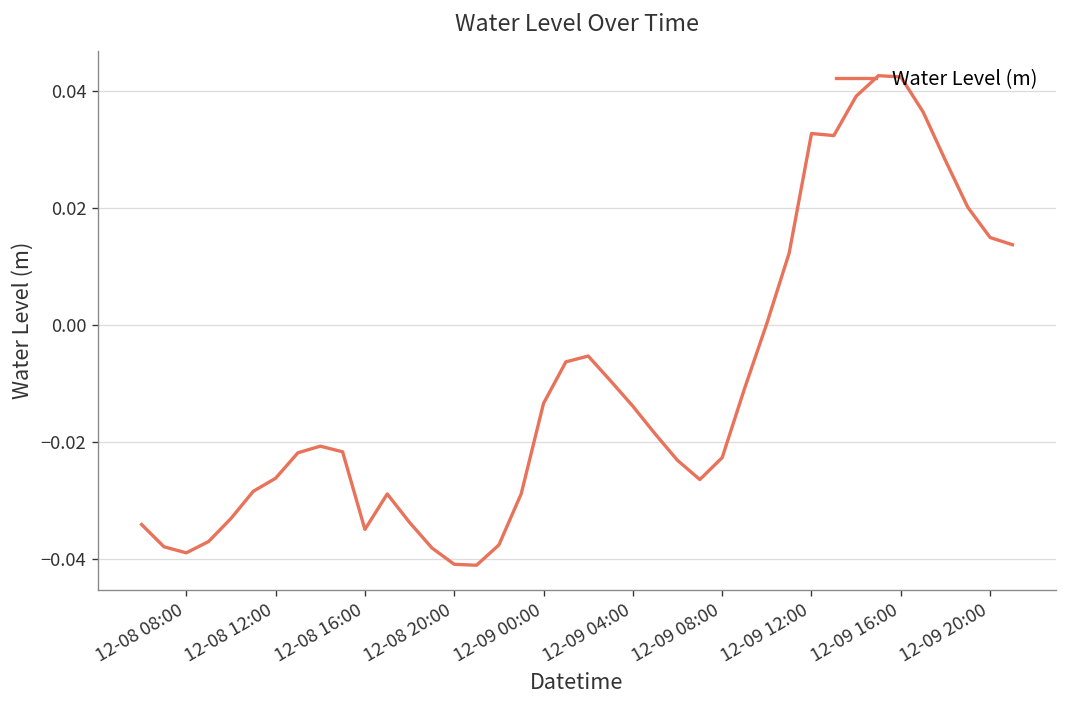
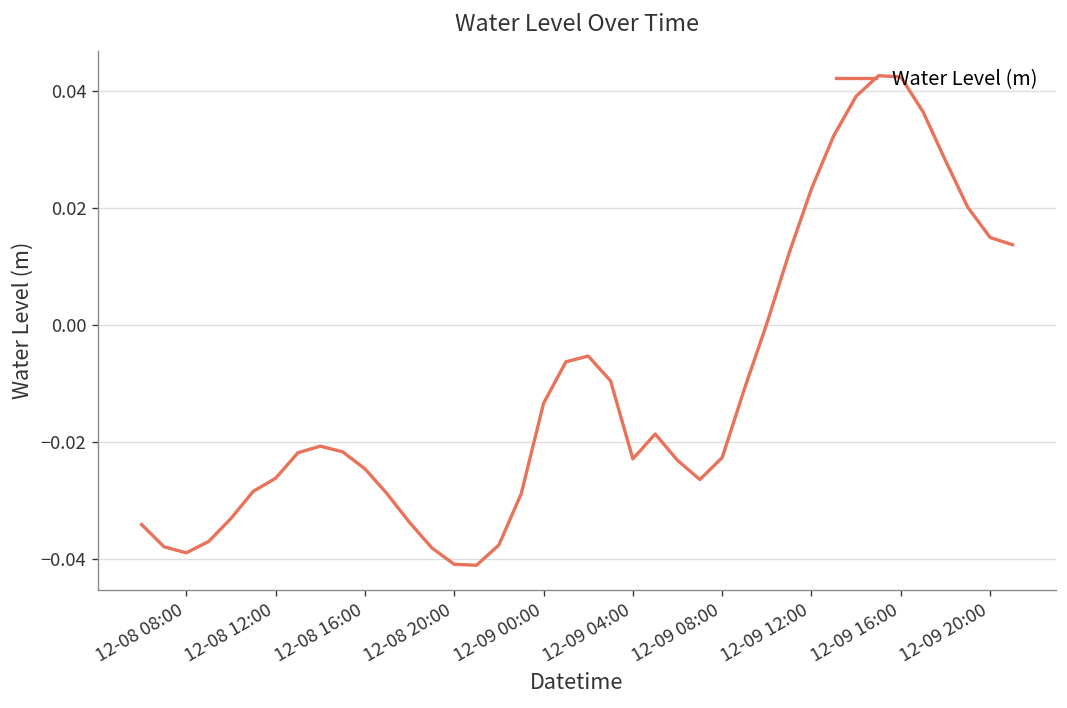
  {
    "12-08 08:00": -0.039,
    "12-08 12:00": -0.026,
-   "12-08 16:00": -0.035,
+   "12-08 16:00": -0.025,
    "12-08 20:00": -0.041,
    "12-09 00:00": -0.013,
-   "12-09 04:00": -0.014,
+   "12-09 04:00": -0.023,
    "12-09 08:00": -0.023,
-   "12-09 12:00": 0.033,
+   "12-09 12:00": 0.023,
    "12-09 16:00": 0.042,
    "12-09 20:00": 0.015
  }
